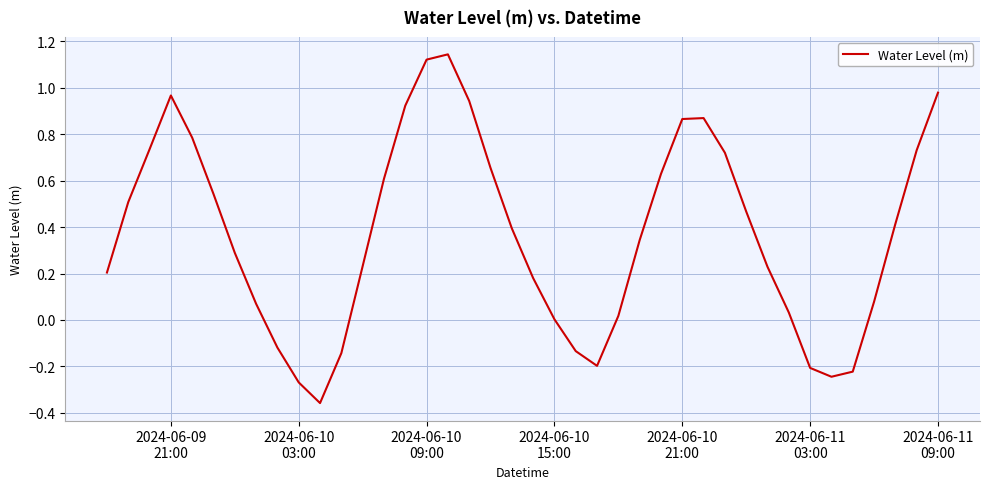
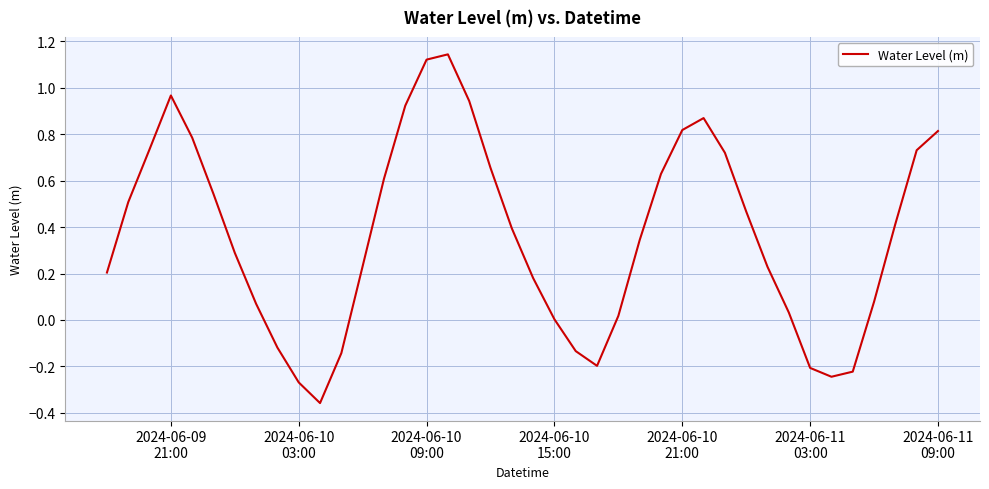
  {
    "2024-06-09 21:00": 0.97,
    "2024-06-10 03:00": -0.27,
    "2024-06-10 09:00": 1.12,
    "2024-06-10 15:00": 0.00,
-   "2024-06-10 21:00": 0.87,
+   "2024-06-10 21:00": 0.82,
    "2024-06-11 03:00": -0.21,
-   "2024-06-11 09:00": 0.98
+   "2024-06-11 09:00": 0.81
  }
